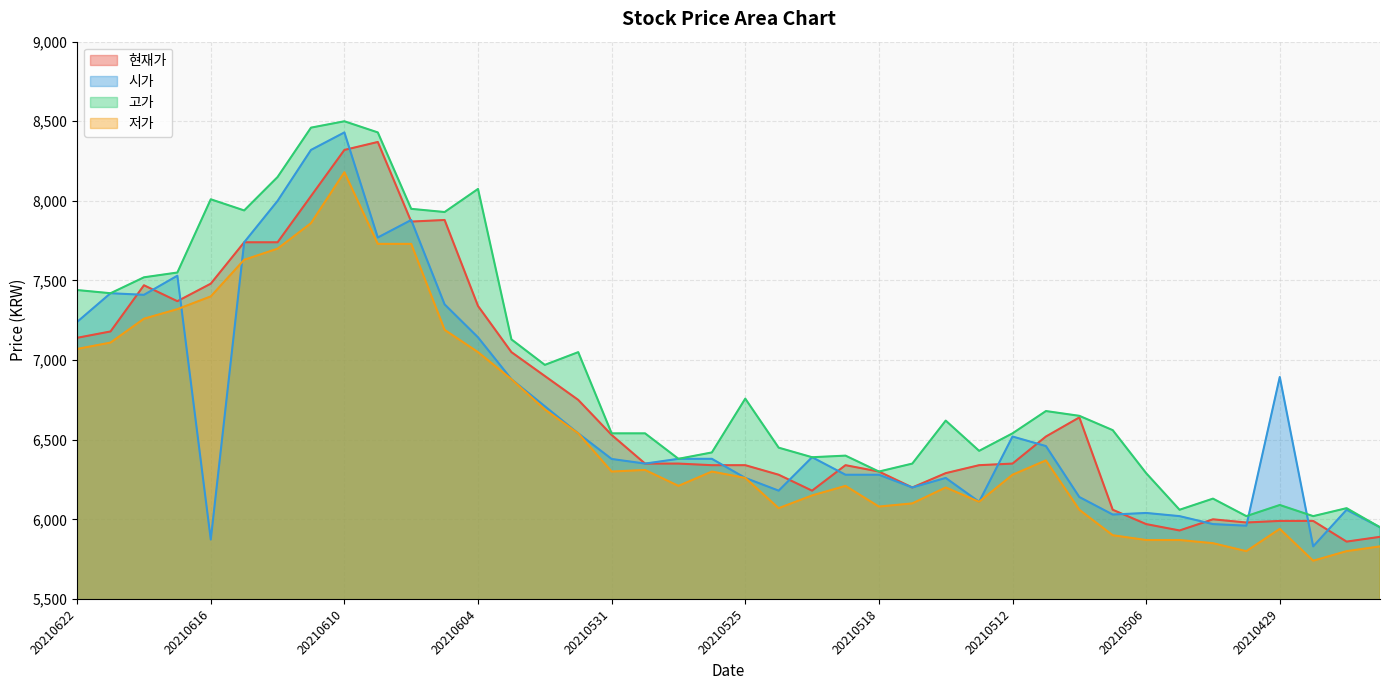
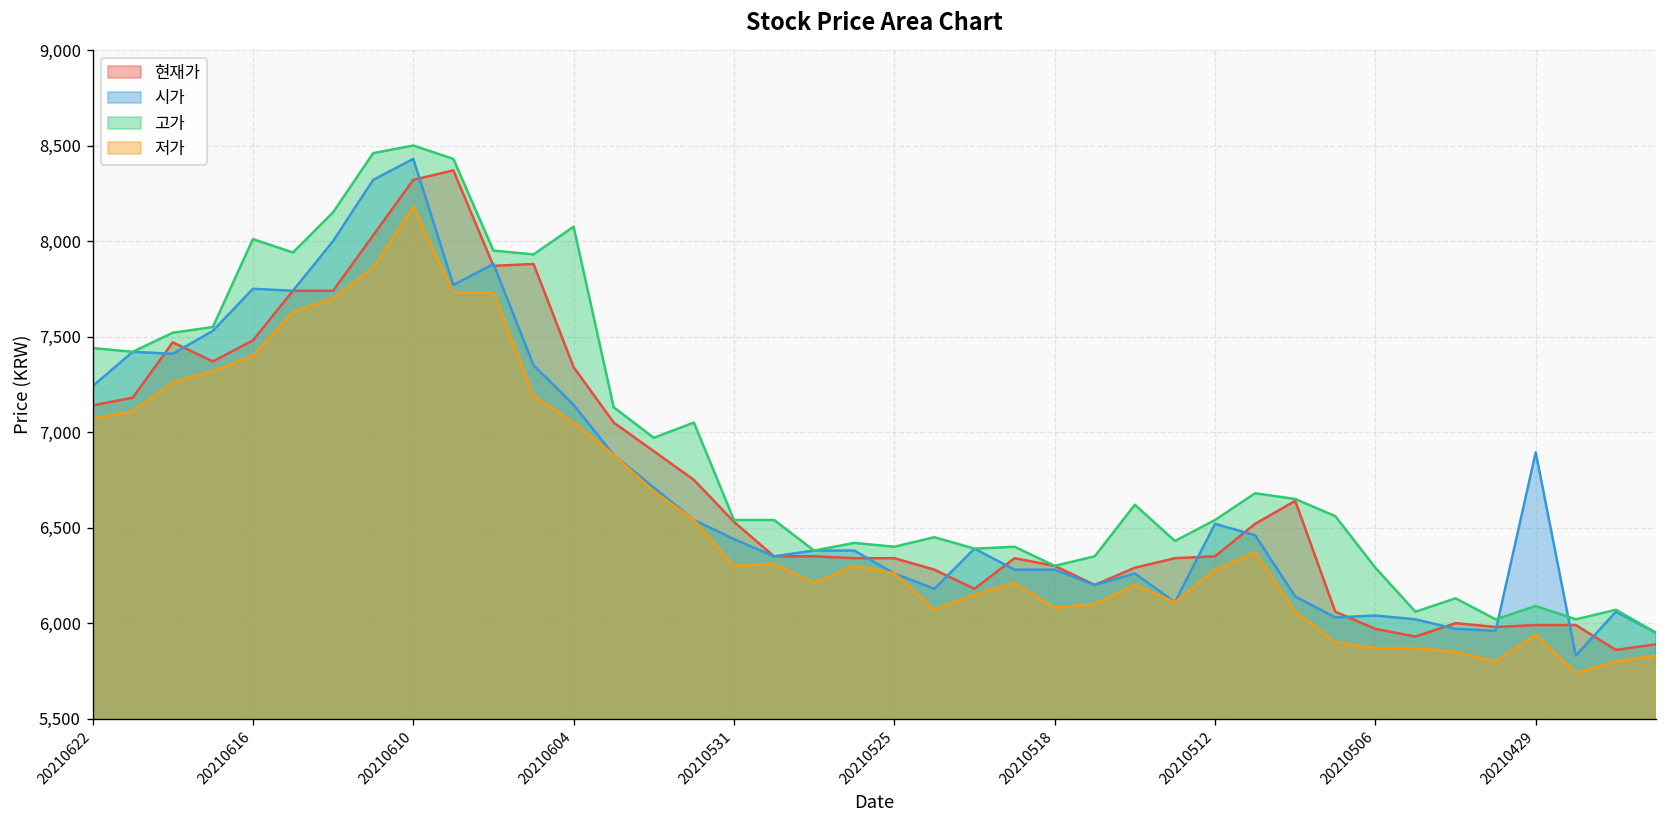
  {
    "시가": {
      "20210622": "7,240",
-     "20210616": "5,870",
+     "20210616": "7,750",
      "20210610": "8,430",
      "20210604": "7,140",
-     "20210531": "6,380",
+     "20210531": "6,440",
      "20210518": "6,280",
      "20210512": "6,520",
      "20210506": "6,040",
      "20210429": "6,890"
    },
    "고가": {
      "20210622": "7,440",
      "20210616": "8,010",
      "20210610": "8,500",
      "20210604": "8,080",
-     "20210525": "6,760",
+     "20210525": "6,400",
      "20210512": "6,540",
      "20210506": "6,290",
      "20210429": "6,090"
    }
  }
